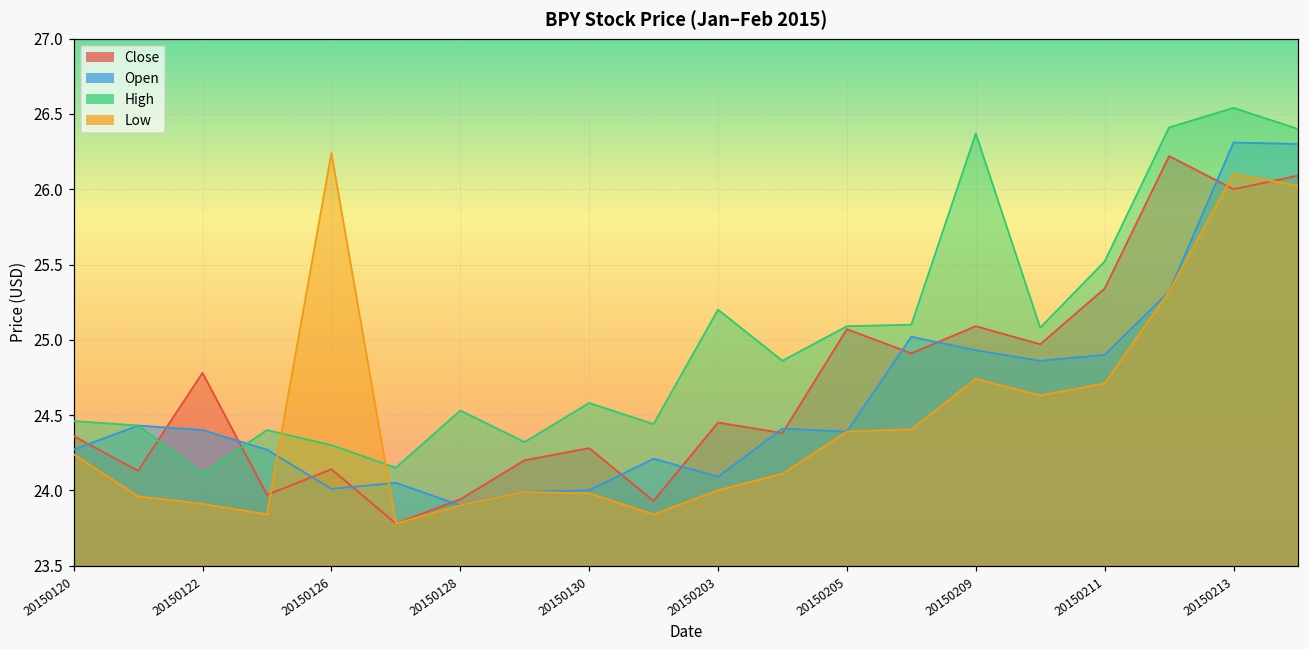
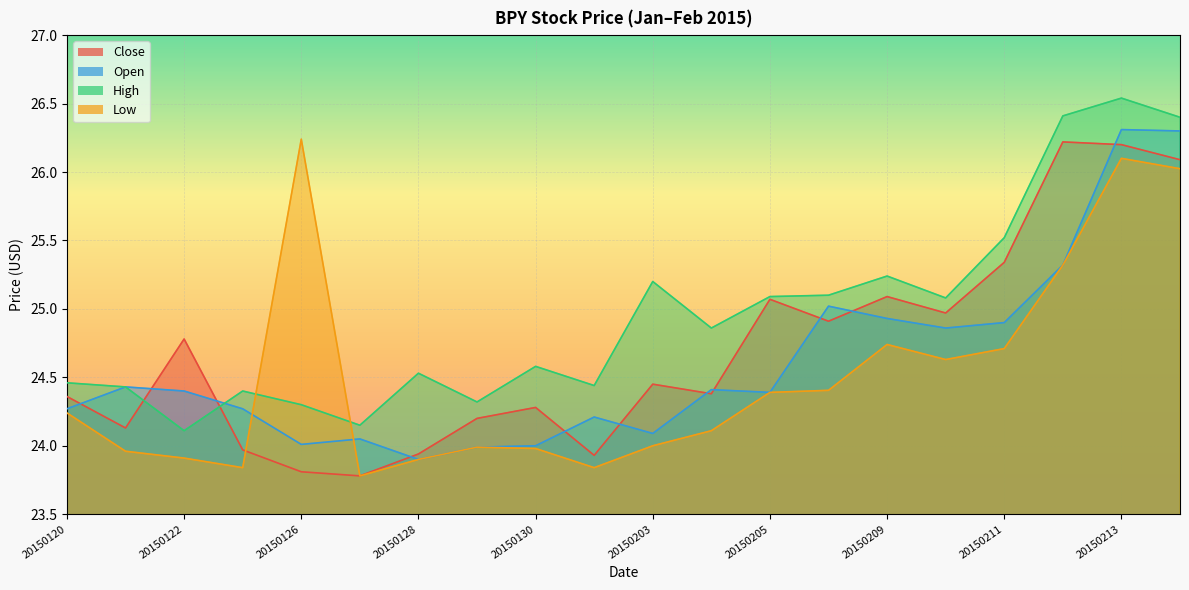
  {
    "Close": {
      "20150120": 24.36,
      "20150122": 24.78,
-     "20150126": 24.14,
+     "20150126": 23.81,
      "20150128": 23.94,
      "20150130": 24.28,
      "20150203": 24.45,
      "20150205": 25.07,
      "20150209": 25.09,
      "20150211": 25.34,
-     "20150213": 26.0
+     "20150213": 26.2
    },
    "Open": {
      "20150120": 24.27,
      "20150122": 24.40,
      "20150126": 24.01,
      "20150130": 24.00,
      "20150203": 24.09,
      "20150209": 24.93,
      "20150211": 24.90,
      "20150213": 26.31
    },
    "High": {
      "20150120": 24.46,
      "20150122": 24.11,
      "20150126": 24.30,
      "20150128": 24.53,
      "20150130": 24.58,
      "20150203": 25.20,
      "20150205": 25.09,
-     "20150209": 26.37,
+     "20150209": 25.24,
      "20150211": 25.52,
      "20150213": 26.54
    },
    "Low": {
      "20150120": 24.24,
      "20150122": 23.91,
      "20150126": 26.24,
      "20150130": 23.98,
      "20150203": 24.00,
      "20150209": 24.74,
      "20150211": 24.71,
      "20150213": 26.10
    }
  }
